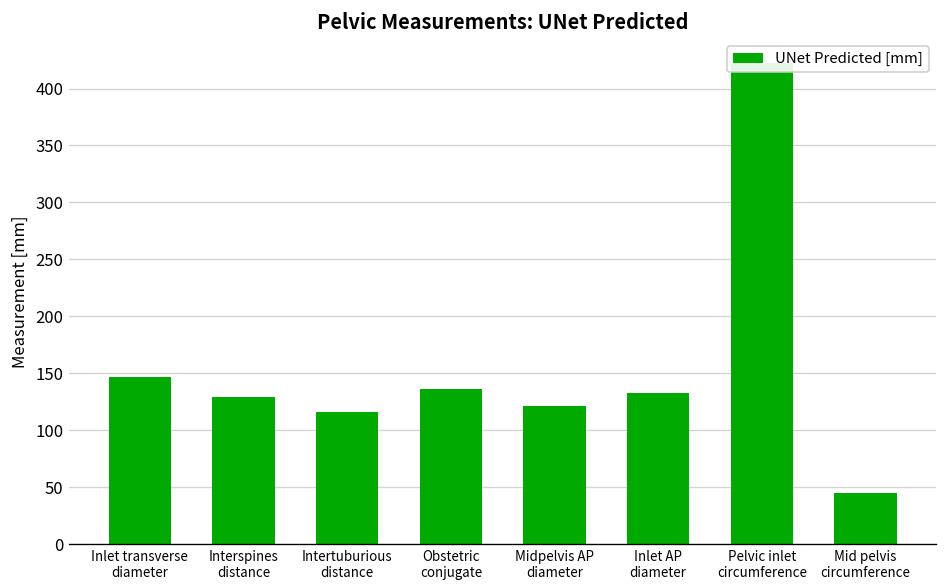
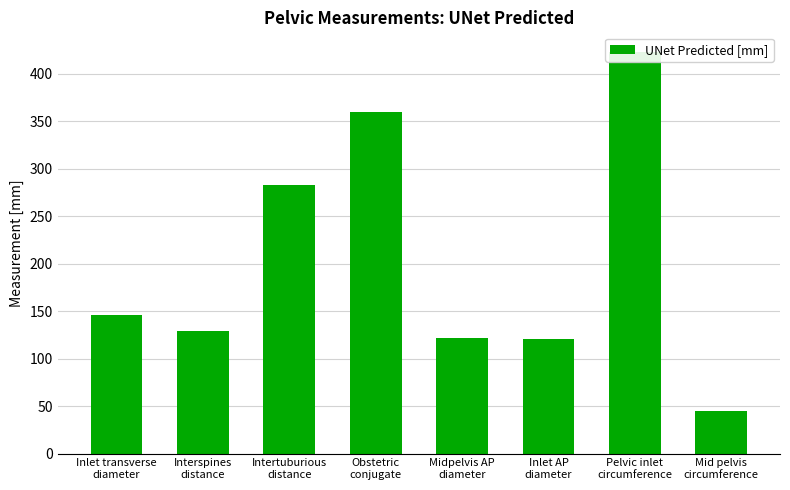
  {
    "Inlet transverse diameter": 150,
    "Interspines distance": 130,
-   "Intertuburious distance": 120,
-   "Obstetric conjugate": 140,
+   "Intertuburious distance": 280,
+   "Obstetric conjugate": 360,
    "Midpelvis AP diameter": 120,
-   "Inlet AP diameter": 130,
+   "Inlet AP diameter": 120,
    "Mid pelvis circumference": 40
  }
